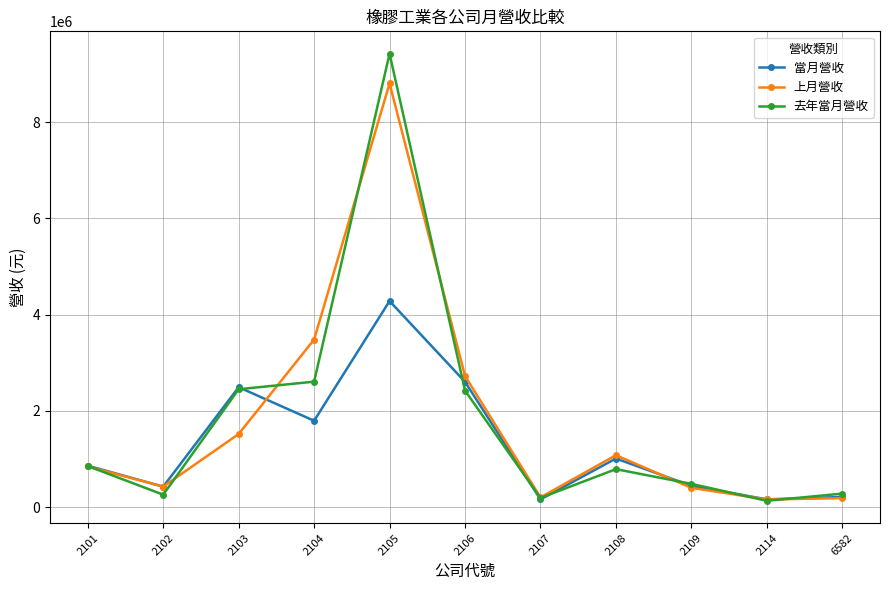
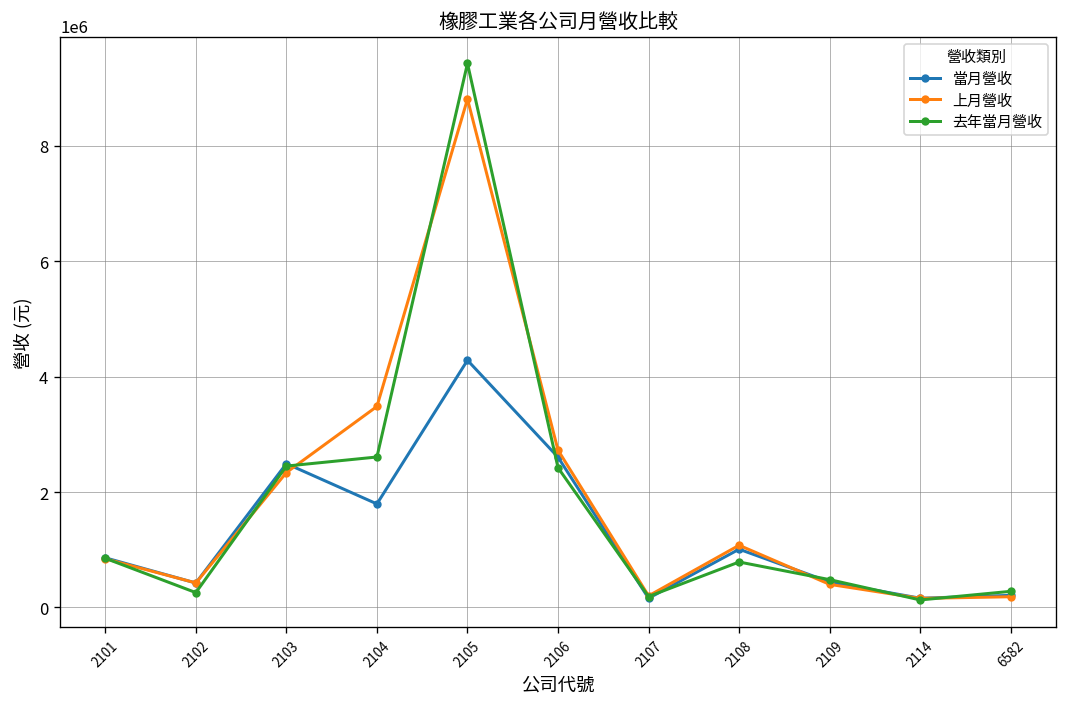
  {
    "當月營收": {
      "2104": 1800000,
      "2105": 4300000,
      "2106": 2600000,
      "2108": 1000000
    },
    "上月營收": {
-     "2103": 1500000,
+     "2103": 2300000,
      "2104": 3500000,
      "2105": 8800000,
      "2106": 2700000,
      "2108": 1100000
    },
    "去年當月營收": {
      "2102": 300000,
      "2104": 2600000,
      "2105": 9400000,
      "2106": 2400000,
      "2108": 800000,
      "6582": 300000
    }
  }
